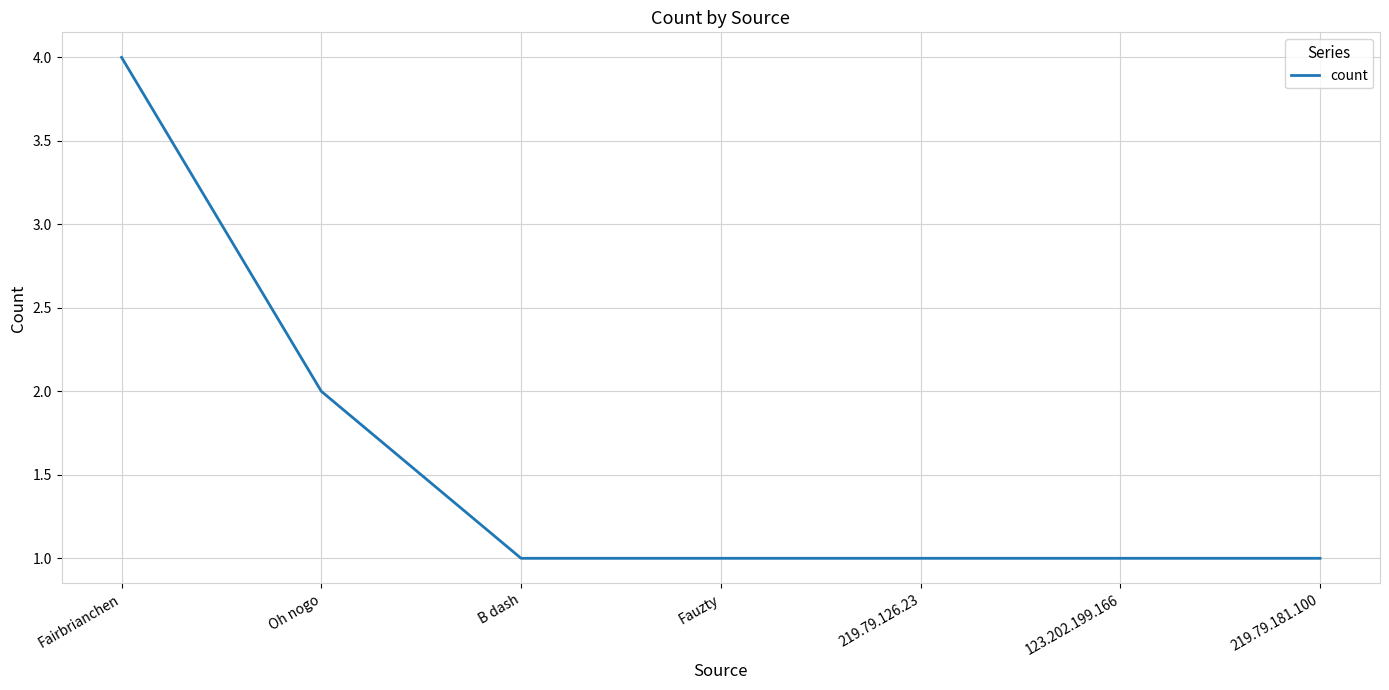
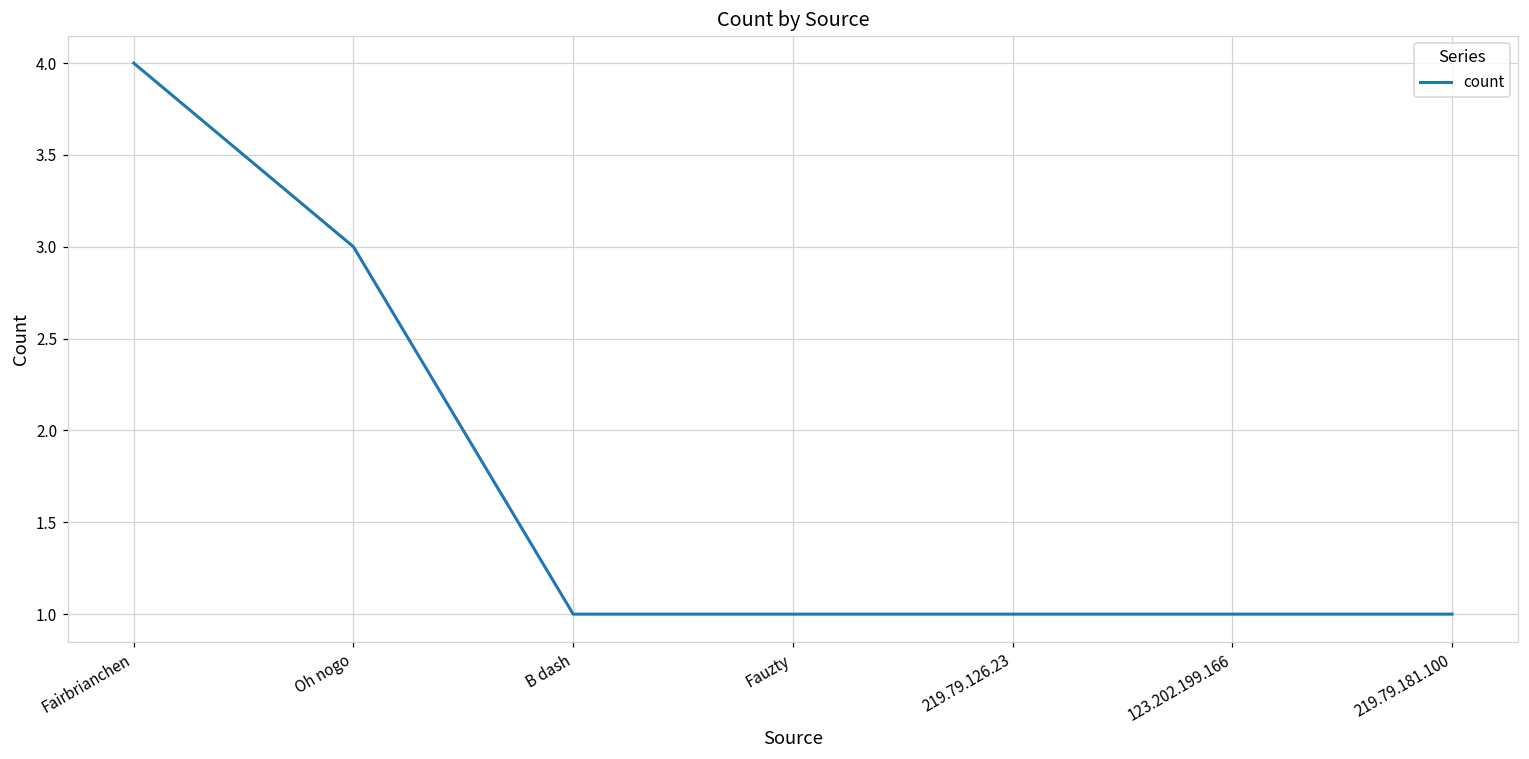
  {
    "Fairbrianchen": 4,
-   "Oh nogo": 2,
+   "Oh nogo": 3,
    "B dash": 1,
    "Fauzty": 1,
    "219.79.126.23": 1,
    "123.202.199.166": 1,
    "219.79.181.100": 1
  }
